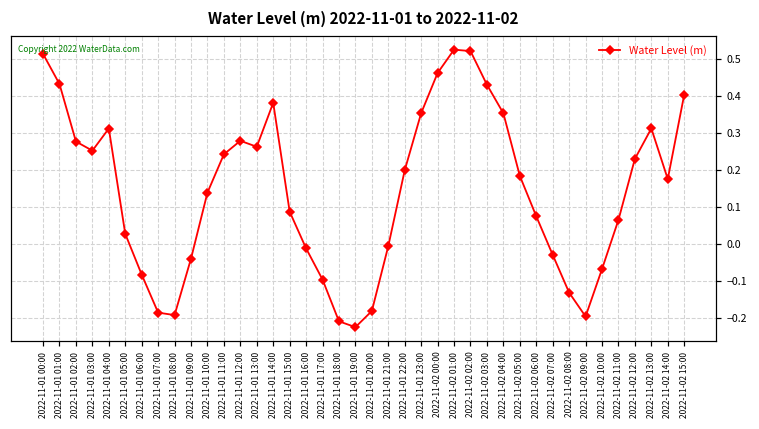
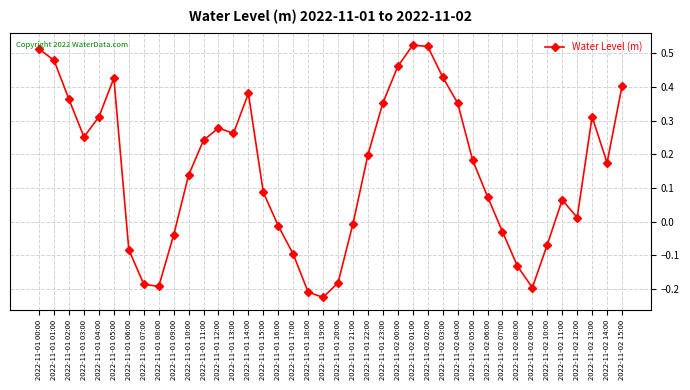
  {
-   "2022-11-01 01:00": 0.43,
-   "2022-11-01 02:00": 0.28,
+   "2022-11-01 01:00": 0.48,
+   "2022-11-01 02:00": 0.36,
    "2022-11-01 03:00": 0.25,
    "2022-11-01 04:00": 0.31,
-   "2022-11-01 05:00": 0.03,
+   "2022-11-01 05:00": 0.43,
    "2022-11-01 06:00": -0.08,
    "2022-11-01 07:00": -0.19,
    "2022-11-01 08:00": -0.19,
    "2022-11-01 09:00": -0.04,
    "2022-11-01 10:00": 0.14,
    "2022-11-01 11:00": 0.24,
    "2022-11-01 12:00": 0.28,
    "2022-11-01 13:00": 0.26,
    "2022-11-01 14:00": 0.38,
    "2022-11-01 15:00": 0.09,
    "2022-11-01 16:00": -0.01,
    "2022-11-01 17:00": -0.10,
    "2022-11-01 18:00": -0.21,
    "2022-11-01 19:00": -0.23,
    "2022-11-01 20:00": -0.18,
    "2022-11-01 21:00": -0.01,
    "2022-11-01 22:00": 0.20,
    "2022-11-01 23:00": 0.35,
    "2022-11-02 00:00": 0.46,
    "2022-11-02 01:00": 0.52,
    "2022-11-02 02:00": 0.52,
    "2022-11-02 03:00": 0.43,
    "2022-11-02 04:00": 0.35,
    "2022-11-02 05:00": 0.18,
    "2022-11-02 06:00": 0.07,
    "2022-11-02 07:00": -0.03,
    "2022-11-02 08:00": -0.13,
    "2022-11-02 09:00": -0.20,
    "2022-11-02 10:00": -0.07,
    "2022-11-02 11:00": 0.06,
-   "2022-11-02 12:00": 0.23,
+   "2022-11-02 12:00": 0.01,
    "2022-11-02 13:00": 0.31,
    "2022-11-02 14:00": 0.17,
    "2022-11-02 15:00": 0.40
  }
